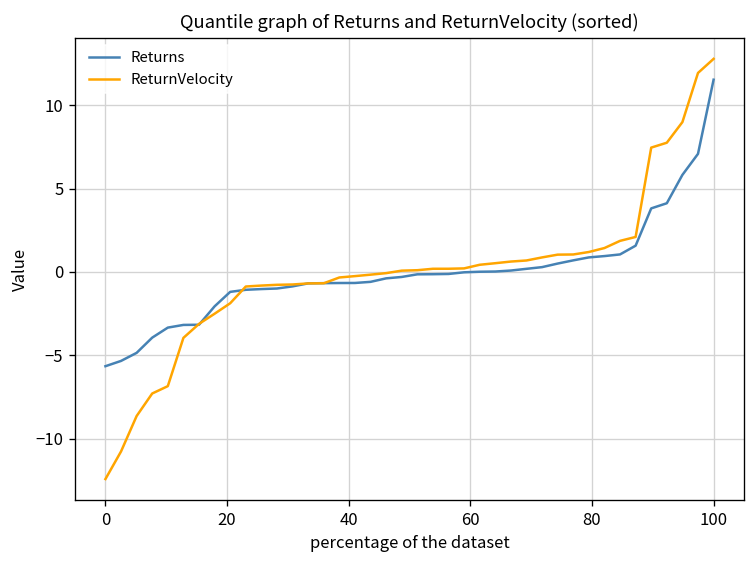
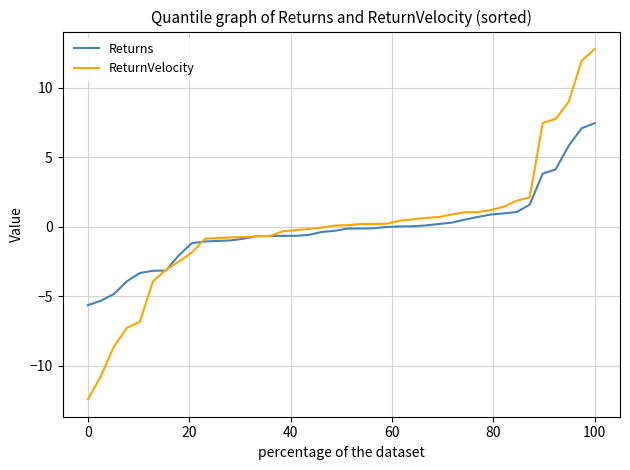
  {
    "Returns": {
      "0": -5.6,
-     "100": 11.5
+     "100": 7.4
    },
    "ReturnVelocity": {
      "0": -12.4,
      "100": 12.8
    }
  }
